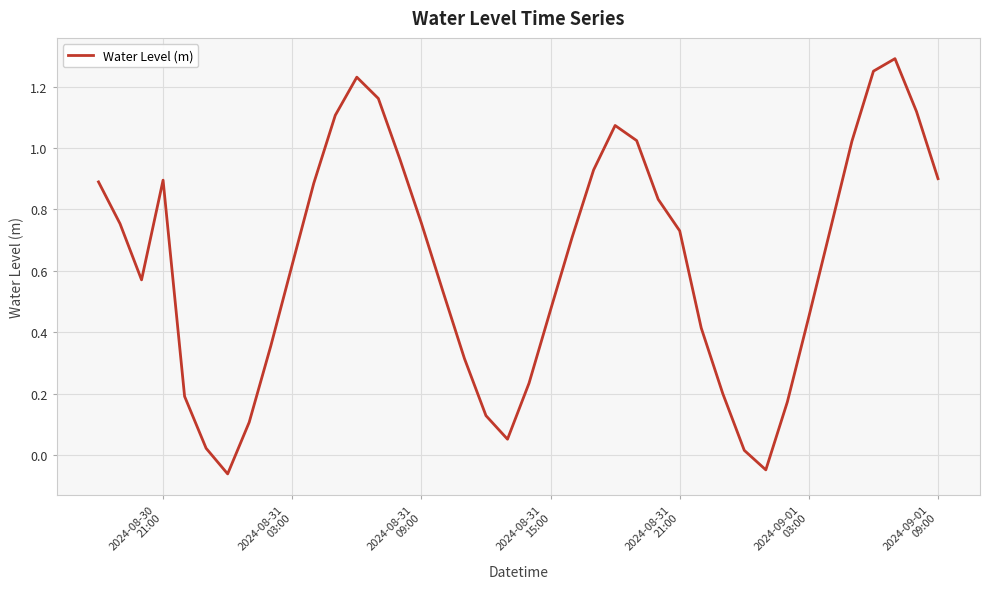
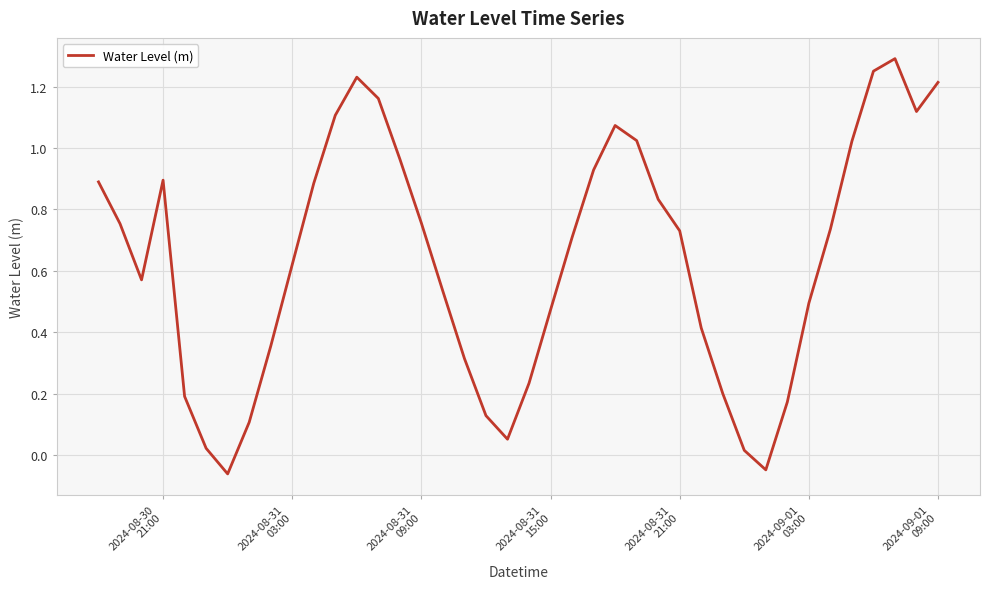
  {
    "2024-08-30 21:00": 0.90,
    "2024-08-31 03:00": 0.62,
    "2024-08-31 09:00": 0.76,
    "2024-08-31 15:00": 0.47,
    "2024-08-31 21:00": 0.73,
-   "2024-09-01 03:00": 0.45,
-   "2024-09-01 09:00": 0.90
+   "2024-09-01 03:00": 0.49,
+   "2024-09-01 09:00": 1.21
  }
